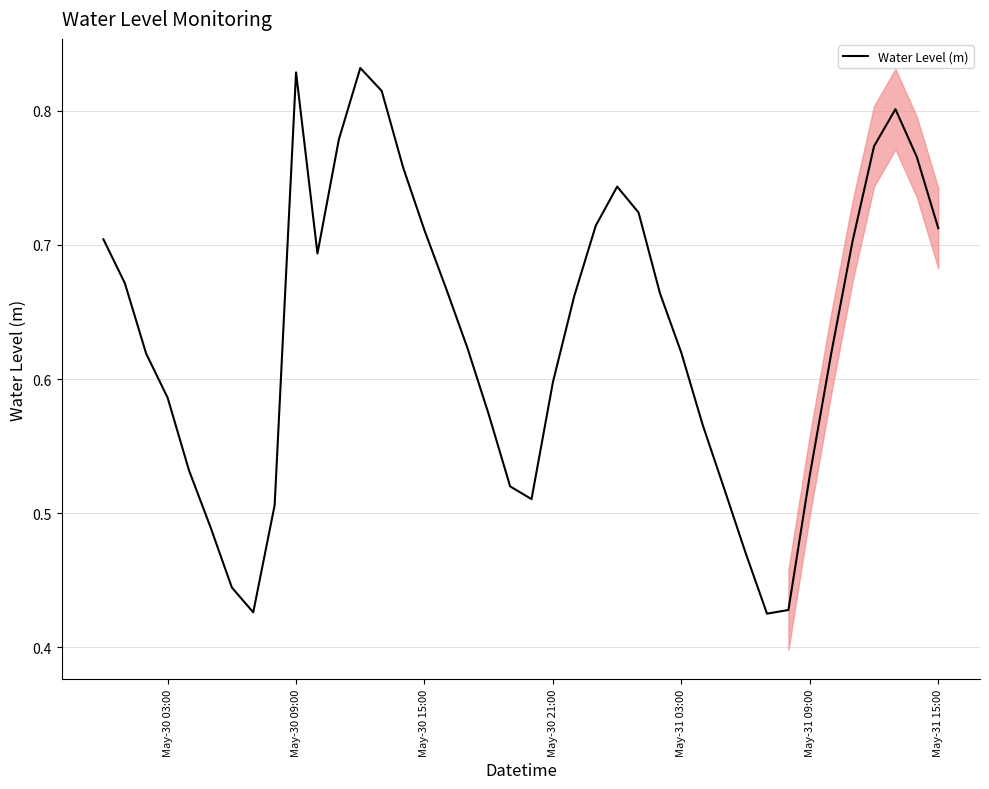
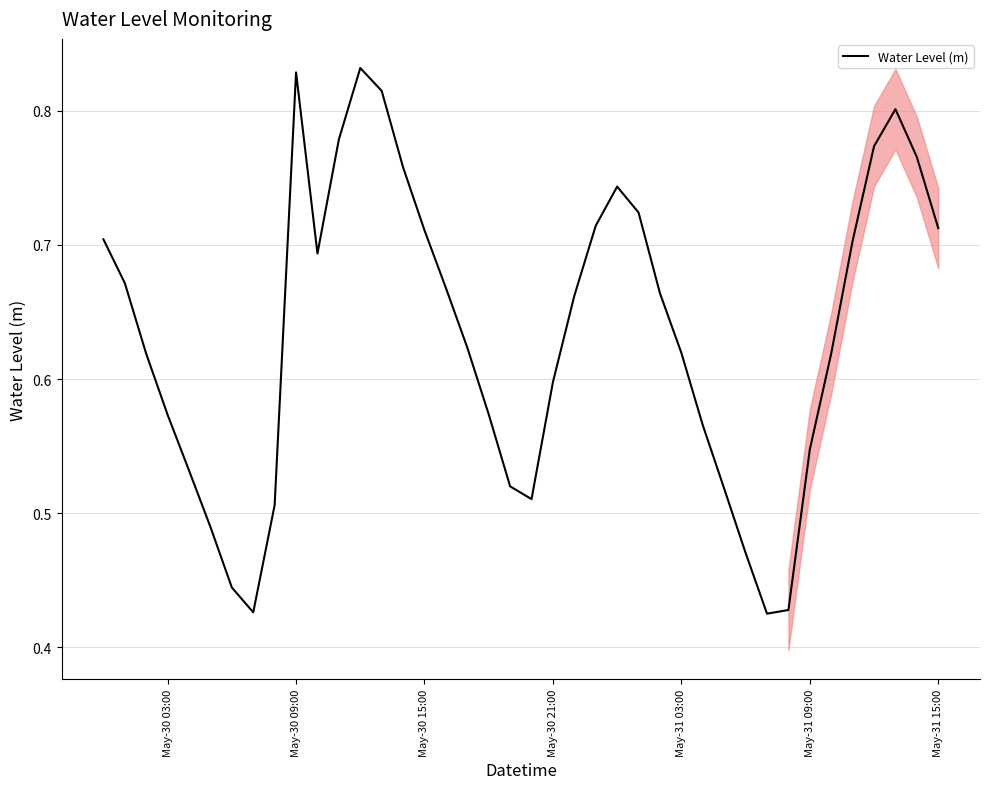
  {
    "Water Level (m)": {
-     "May-30 03:00": 0.586,
+     "May-30 03:00": 0.573,
      "May-30 09:00": 0.829,
      "May-30 15:00": 0.711,
      "May-30 21:00": 0.598,
      "May-31 03:00": 0.620,
-     "May-31 09:00": 0.528,
+     "May-31 09:00": 0.548,
      "May-31 15:00": 0.713
    }
  }
